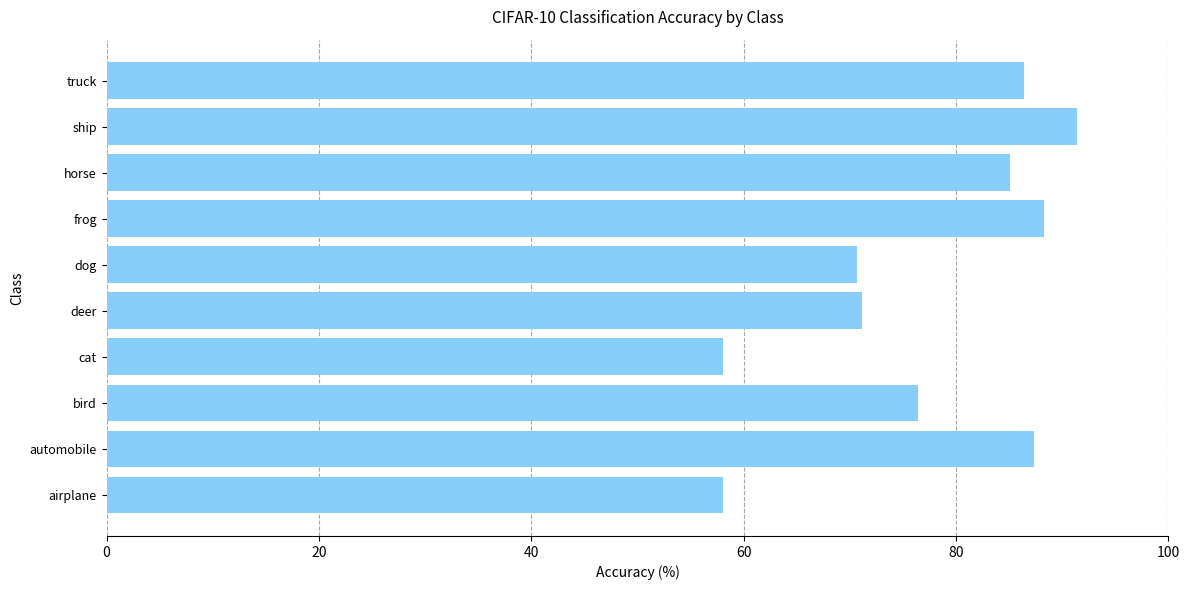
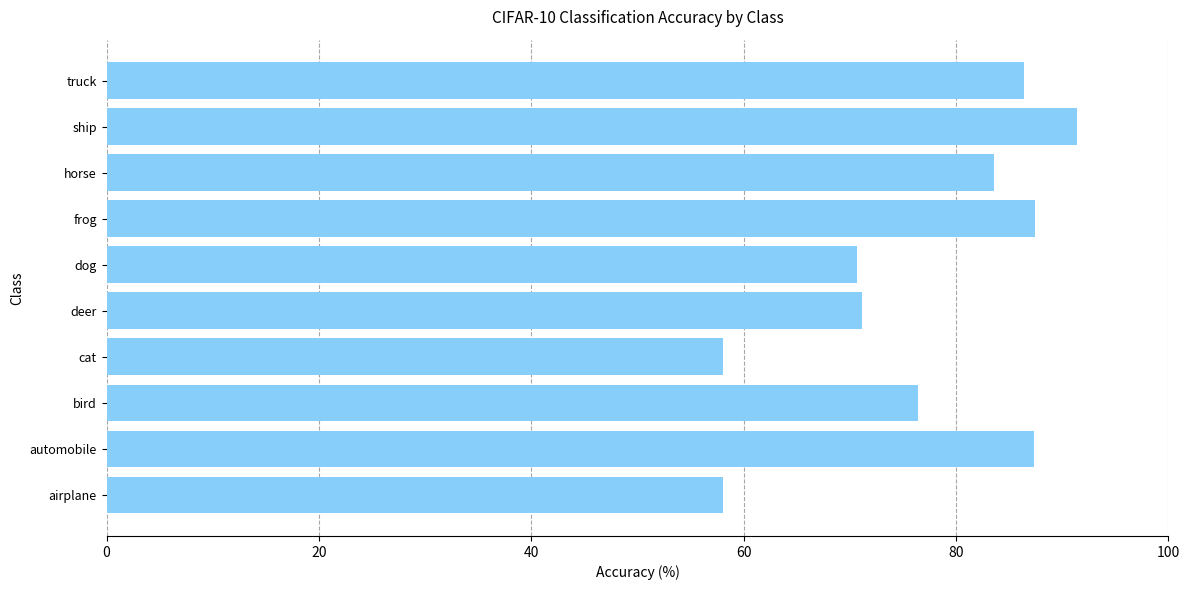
  {
    "truck": 86.4,
    "ship": 91.4,
-   "horse": 85.1,
-   "frog": 88.3,
+   "horse": 83.6,
+   "frog": 87.4,
    "dog": 70.7,
    "deer": 71.1,
    "cat": 58.1,
    "bird": 76.4,
    "automobile": 87.3,
    "airplane": 58.1
  }
